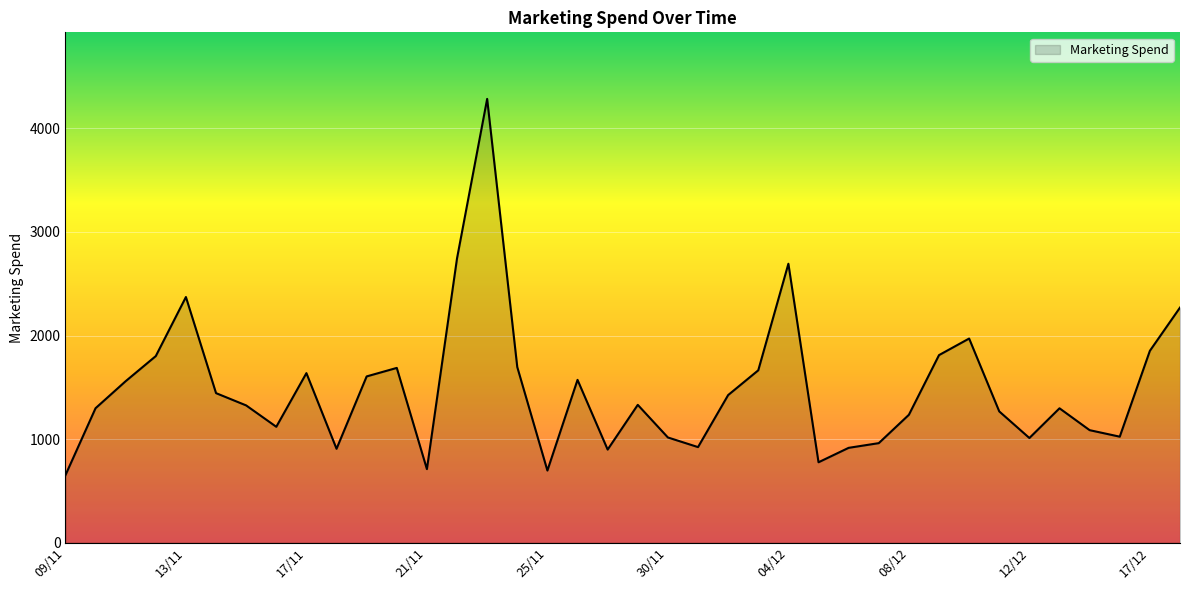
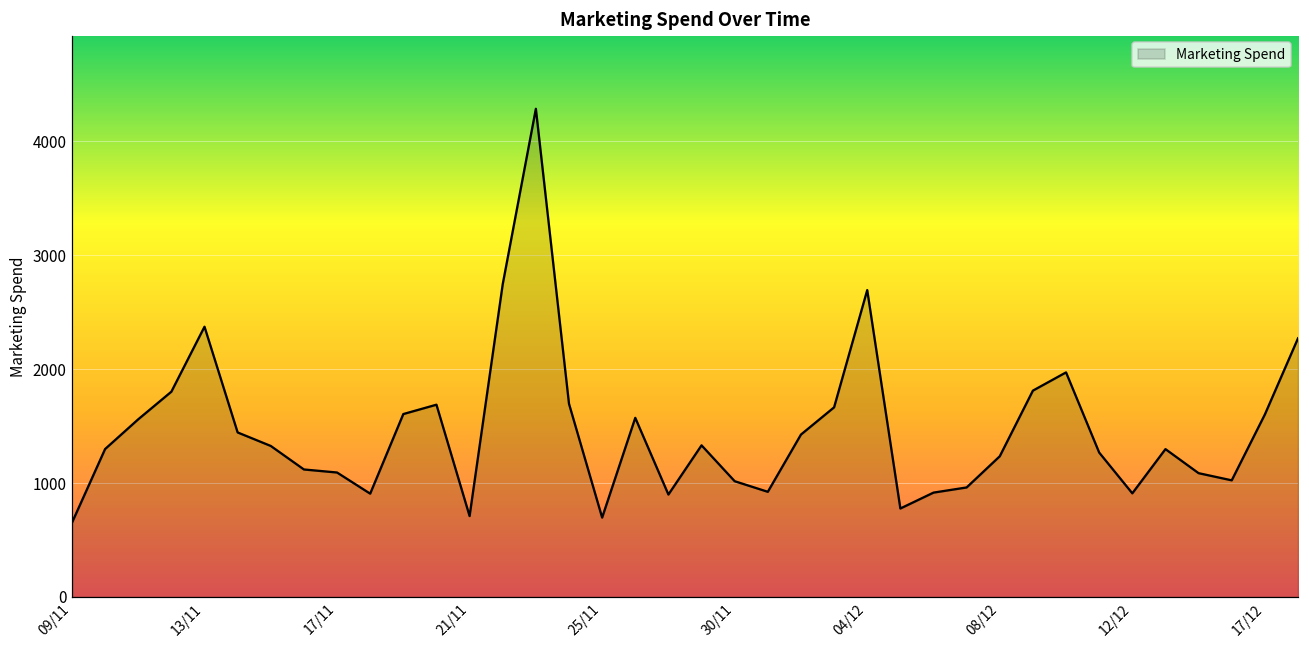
  {
    "09/11": 650,
    "13/11": 2370,
-   "17/11": 1640,
+   "17/11": 1090,
    "21/11": 710,
    "25/11": 700,
    "30/11": 1020,
    "04/12": 2690,
    "08/12": 1230,
-   "12/12": 1010,
-   "17/12": 1850
+   "12/12": 910,
+   "17/12": 1600
  }
